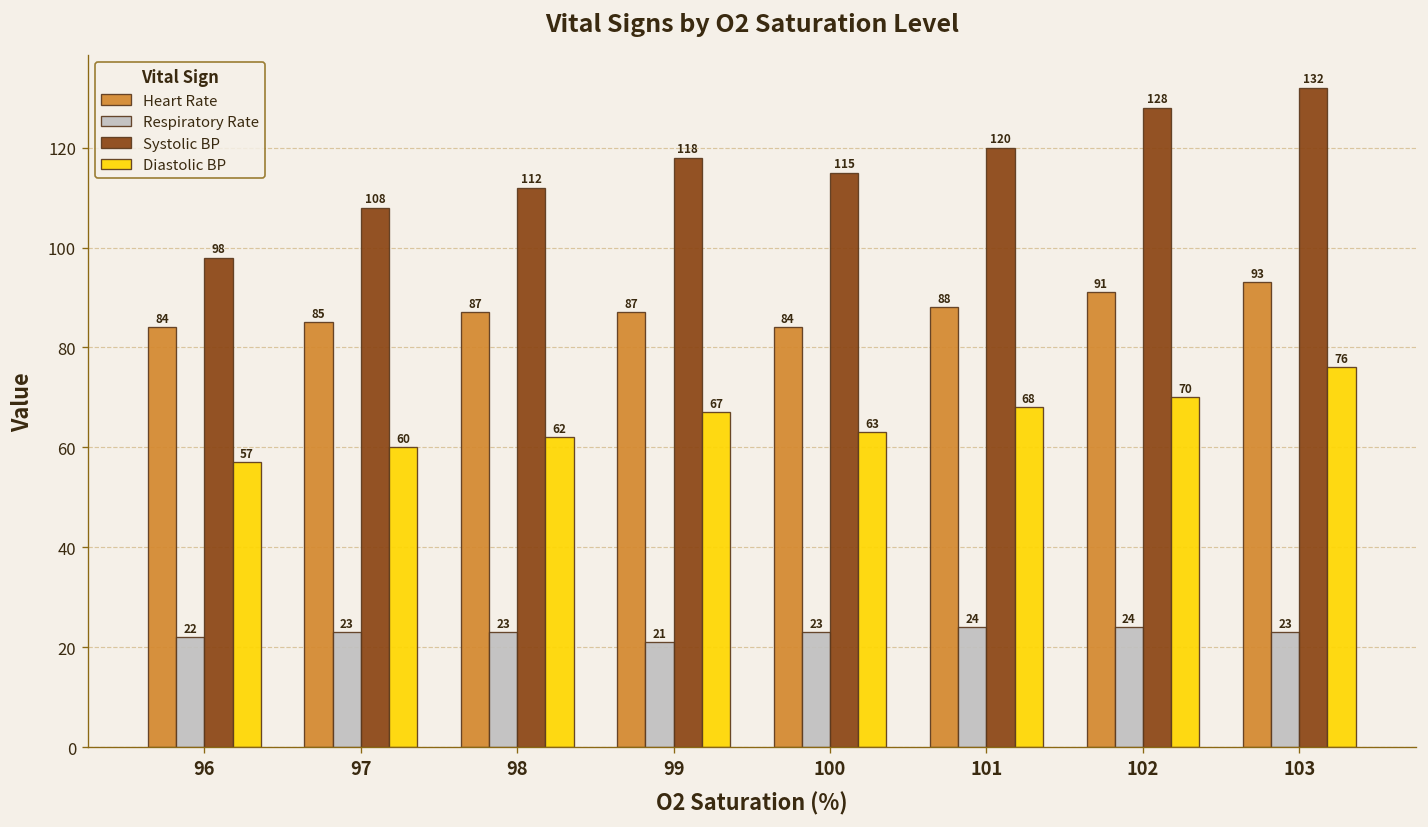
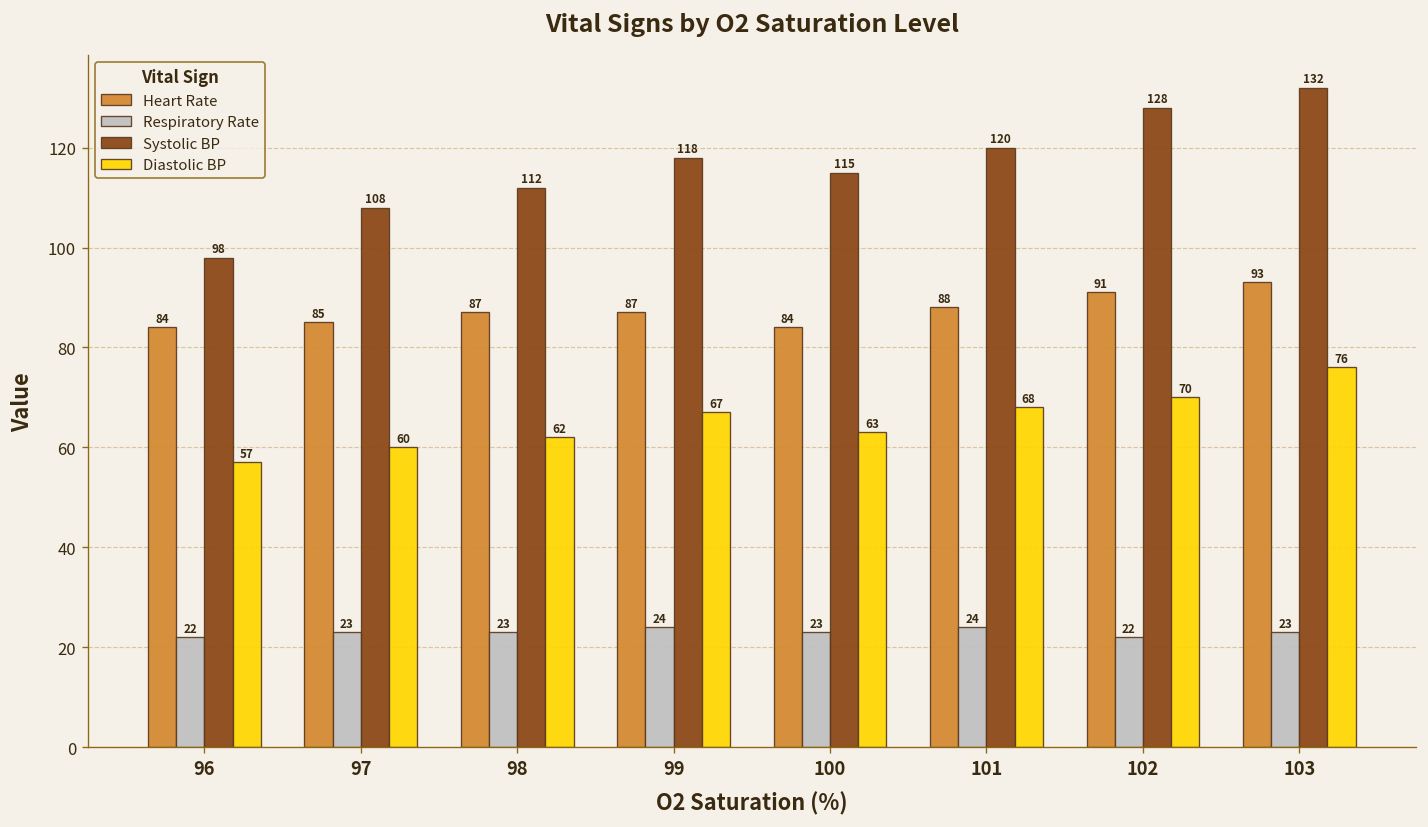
  {
    "Heart Rate": {
      "96": 84,
      "97": 85,
      "98": 87,
      "99": 87,
      "100": 84,
      "101": 88,
      "102": 91,
      "103": 93
    },
    "Respiratory Rate": {
      "96": 22,
      "97": 23,
      "98": 23,
-     "99": 21,
+     "99": 24,
      "100": 23,
      "101": 24,
-     "102": 24,
+     "102": 22,
      "103": 23
    },
    "Systolic BP": {
      "96": 98,
      "97": 108,
      "98": 112,
      "99": 118,
      "100": 115,
      "101": 120,
      "102": 128,
      "103": 132
    },
    "Diastolic BP": {
      "96": 57,
      "97": 60,
      "98": 62,
      "99": 67,
      "100": 63,
      "101": 68,
      "102": 70,
      "103": 76
    }
  }
